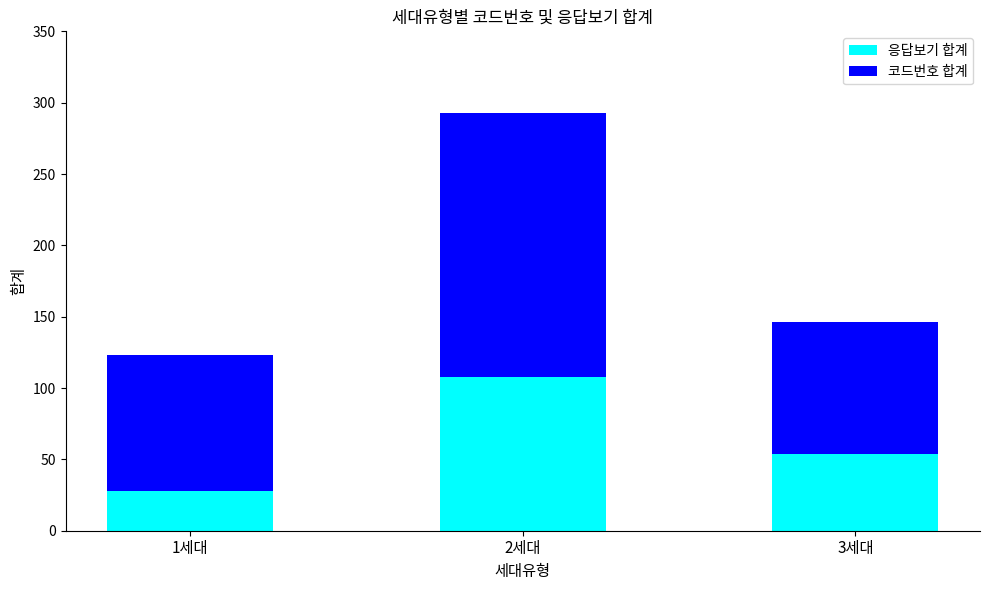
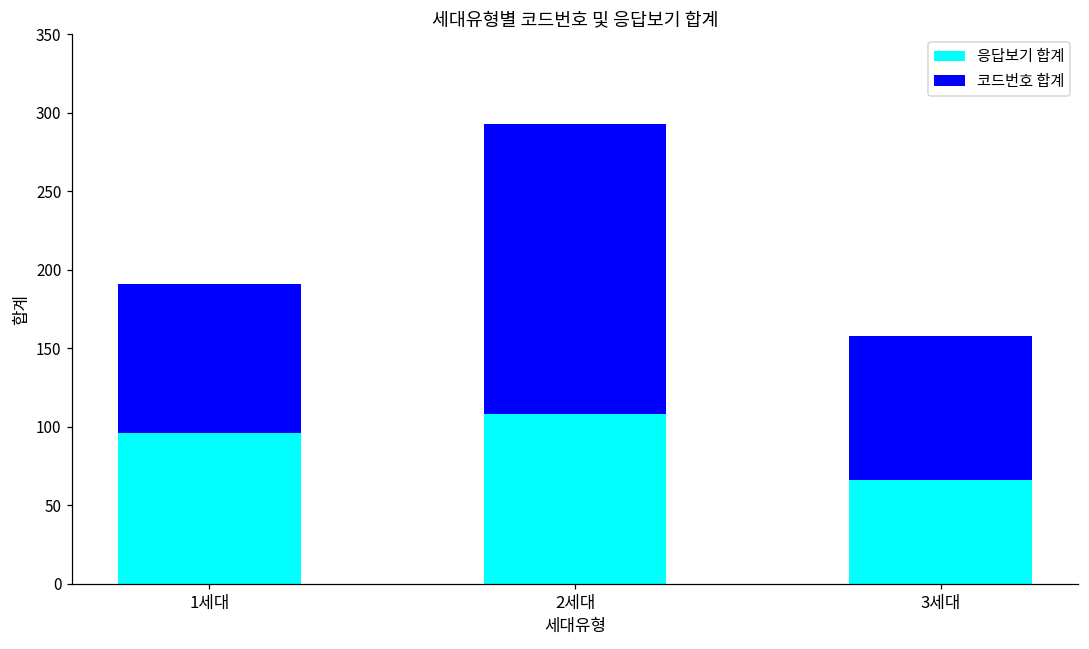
  {
    "응답보기 합계": {
-     "1세대": 28,
+     "1세대": 96,
      "2세대": 108,
-     "3세대": 54
+     "3세대": 66
    },
    "코드번호 합계": {
      "1세대": 95,
      "2세대": 185,
      "3세대": 92
    }
  }
